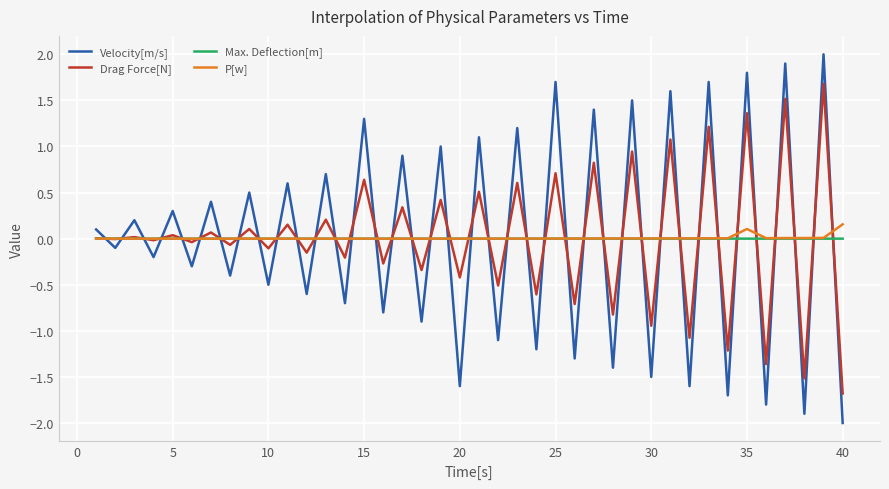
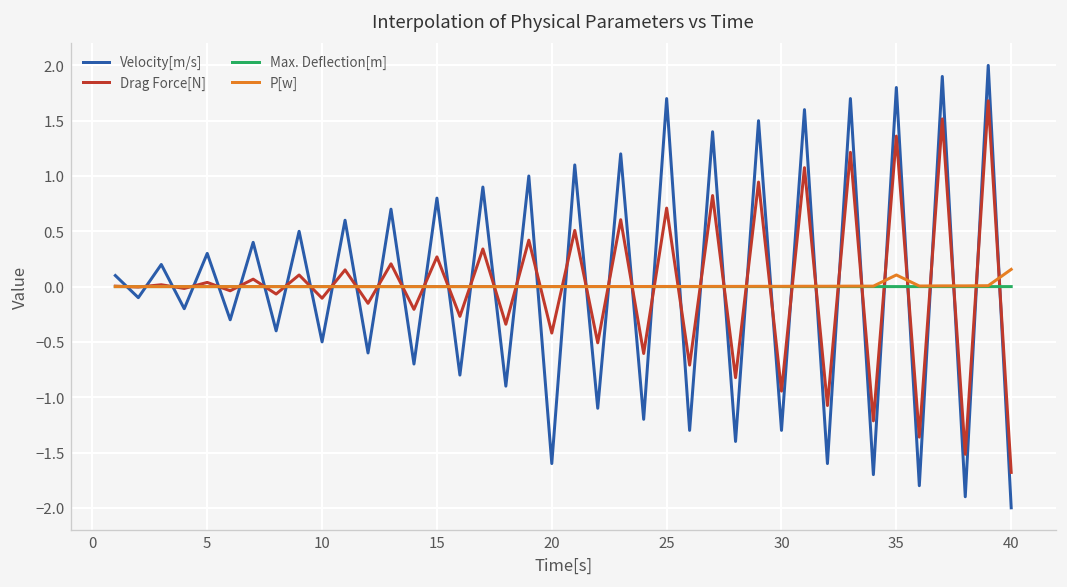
  {
    "Velocity[m/s]": {
      "5": 0.3,
      "10": -0.5,
-     "15": 1.3,
+     "15": 0.8,
      "20": -1.6,
      "25": 1.7,
-     "30": -1.5,
+     "30": -1.3,
      "35": 1.8,
      "40": -2.0
    },
    "Drag Force[N]": {
      "5": 0.0,
      "10": -0.1,
-     "15": 0.6,
+     "15": 0.3,
      "20": -0.4,
      "25": 0.7,
      "30": -0.9,
      "35": 1.4,
      "40": -1.7
    },
    "Max. Deflection[m]": {
      "35": 0.0,
      "40": 0.0
    },
    "P[w]": {
      "35": 0.1,
      "40": 0.2
    }
  }
